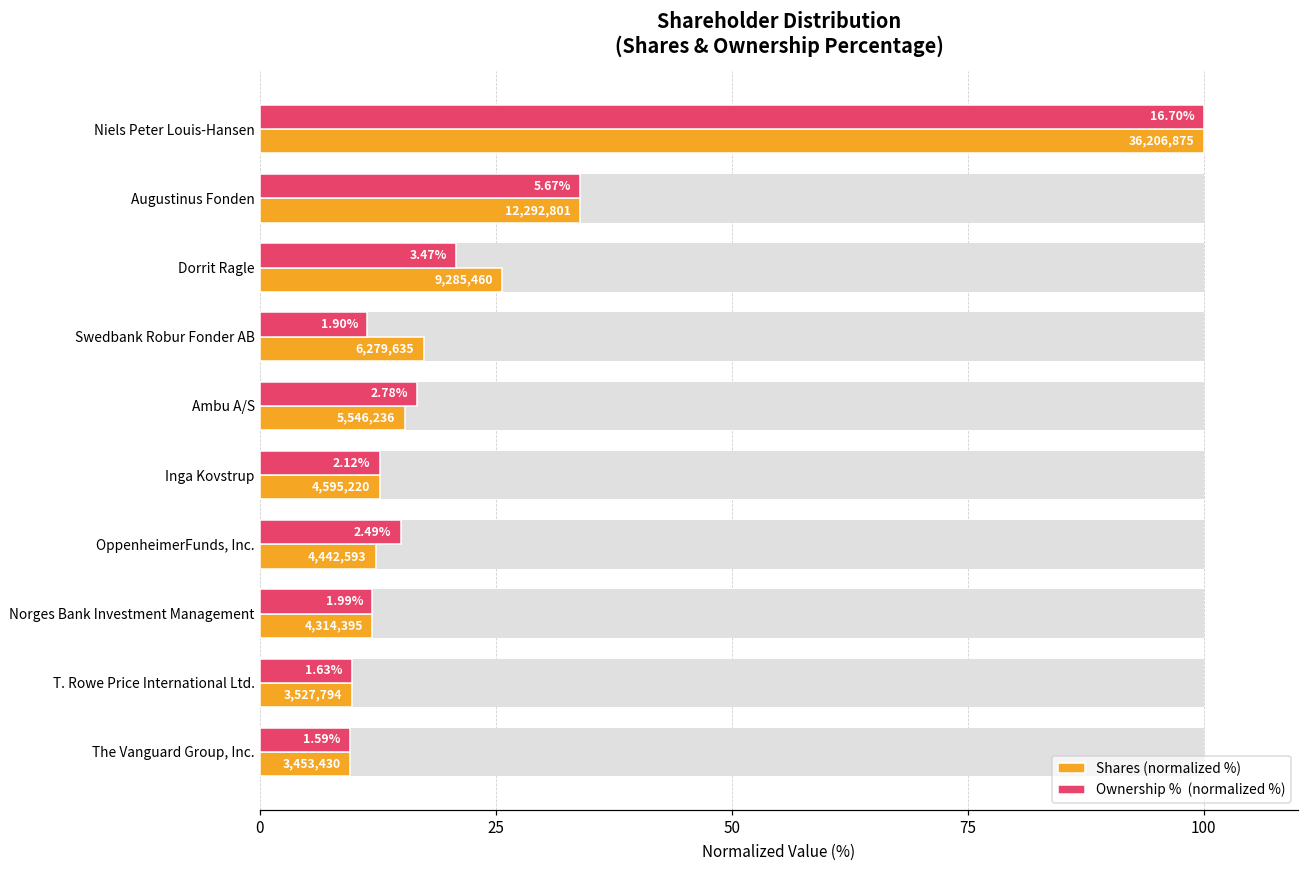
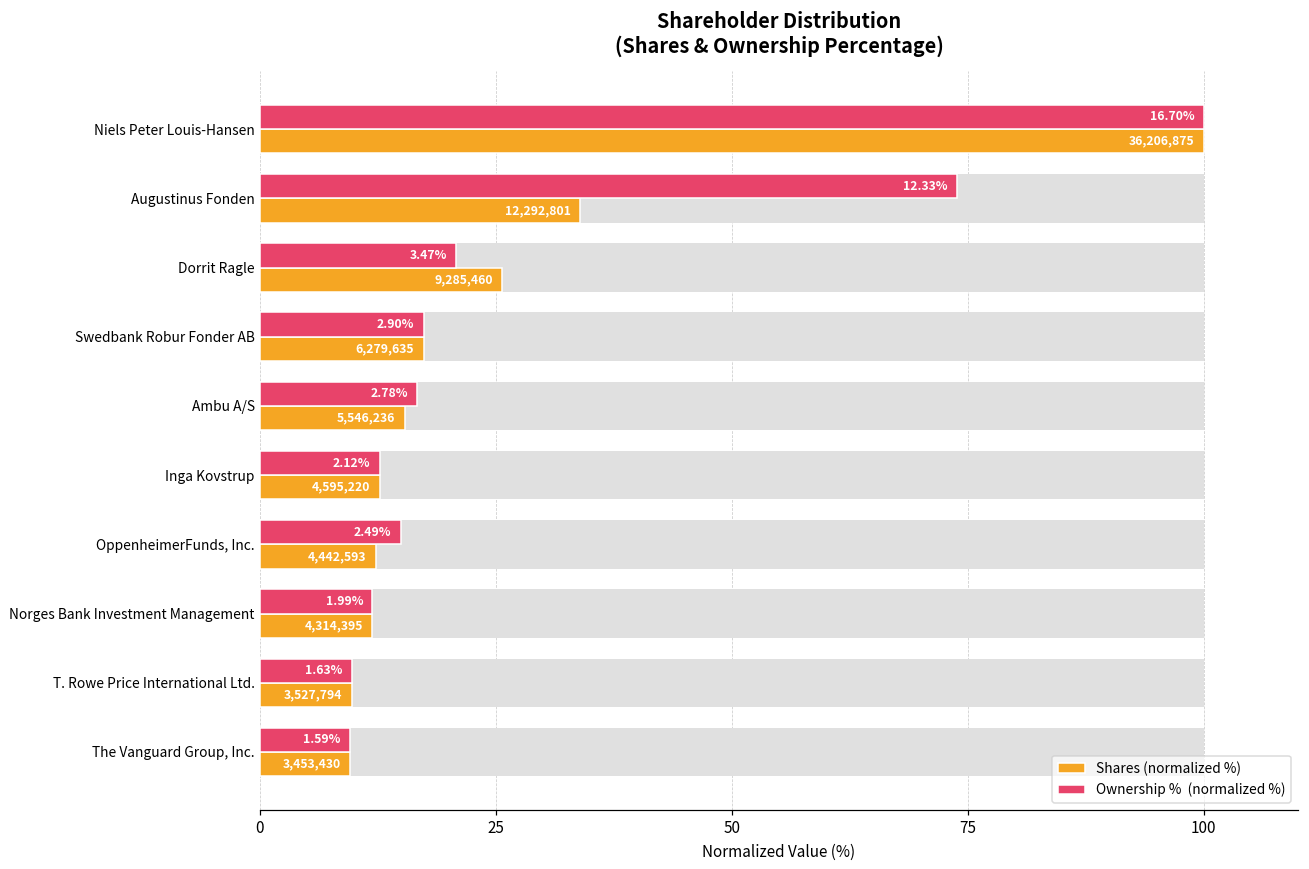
  {
    "Ownership % (normalized %)": {
-     "Augustinus Fonden": "5.67%",
-     "Swedbank Robur Fonder AB": "1.90%"
+     "Augustinus Fonden": "12.33%",
+     "Swedbank Robur Fonder AB": "2.90%"
    }
  }
